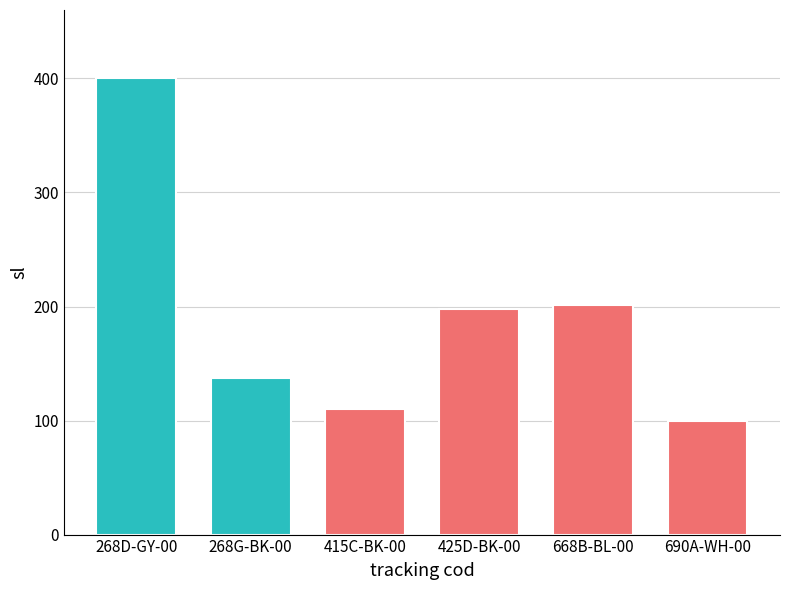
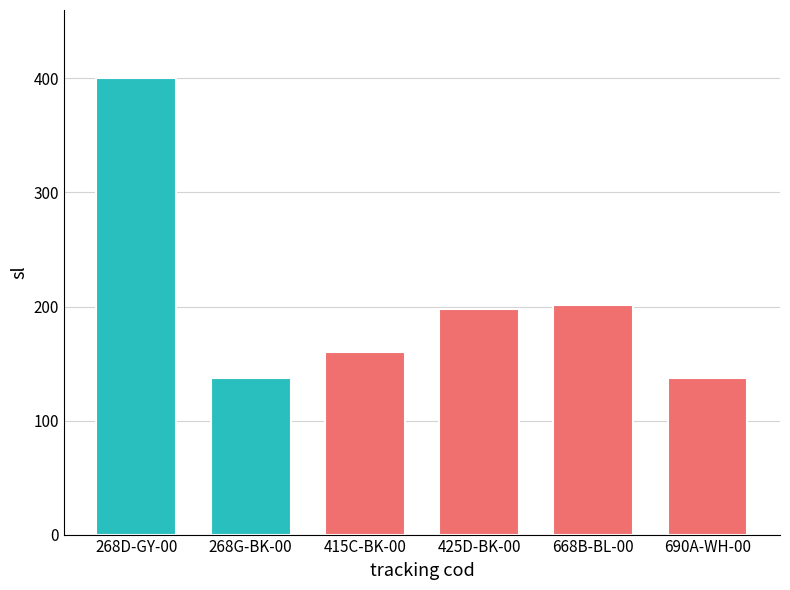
  {
    "268D-GY-00": 400,
    "268G-BK-00": 137,
-   "415C-BK-00": 110,
+   "415C-BK-00": 160,
    "425D-BK-00": 198,
    "668B-BL-00": 201,
-   "690A-WH-00": 100
+   "690A-WH-00": 137
  }
